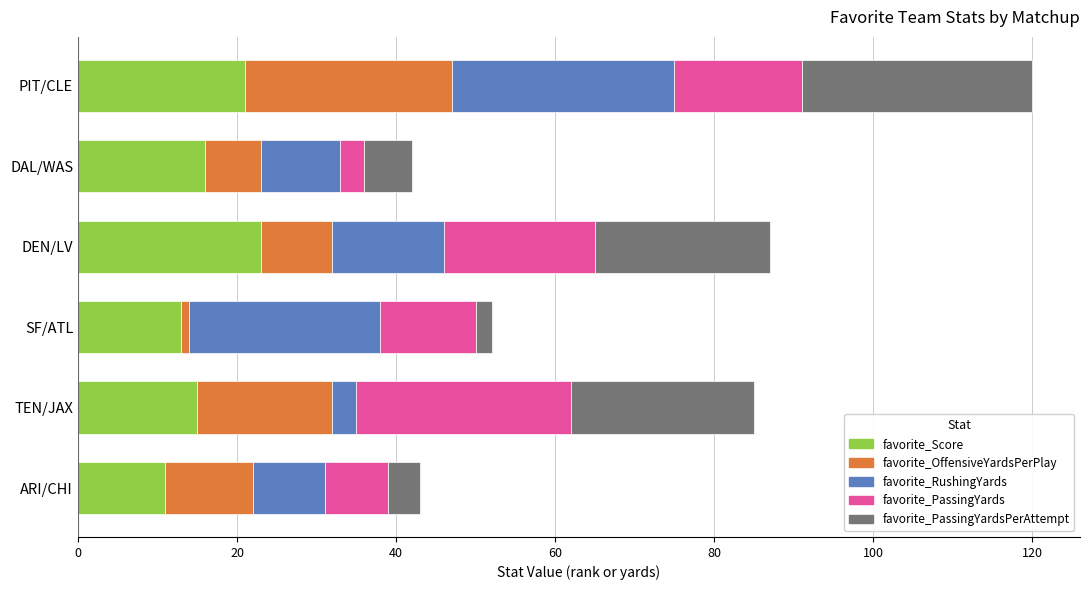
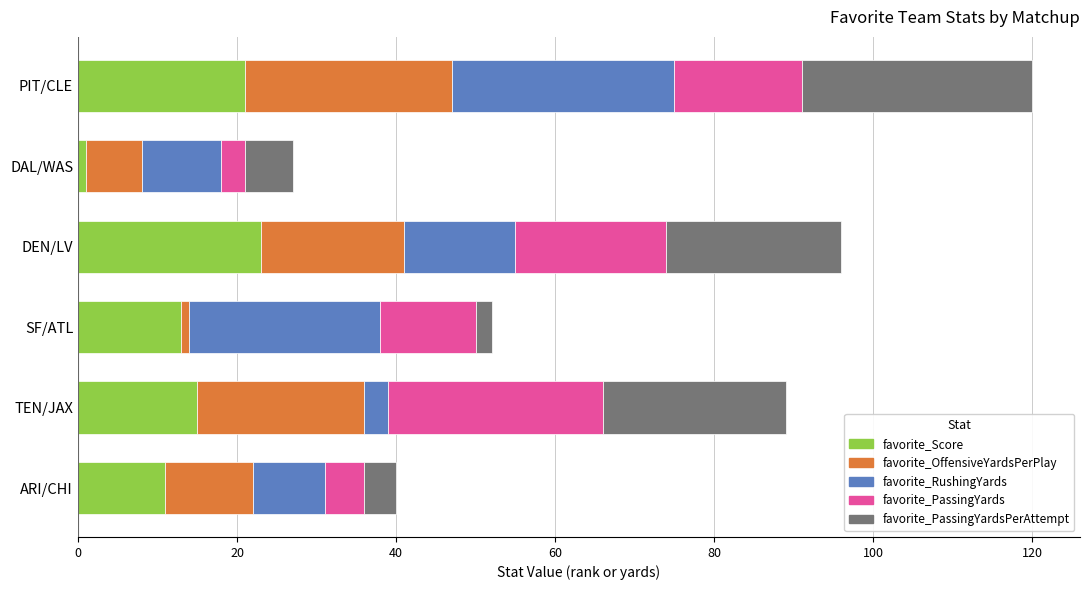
  {
    "favorite_Score": {
      "PIT/CLE": 21,
-     "DAL/WAS": 16,
+     "DAL/WAS": 1,
      "DEN/LV": 23,
      "SF/ATL": 13,
      "TEN/JAX": 15,
      "ARI/CHI": 11
    },
    "favorite_OffensiveYardsPerPlay": {
      "PIT/CLE": 26,
      "DAL/WAS": 7,
-     "DEN/LV": 9,
+     "DEN/LV": 18,
      "SF/ATL": 1,
-     "TEN/JAX": 17,
+     "TEN/JAX": 21,
      "ARI/CHI": 11
    },
    "favorite_RushingYards": {
      "PIT/CLE": 28,
      "DAL/WAS": 10,
      "DEN/LV": 14,
      "SF/ATL": 24,
      "TEN/JAX": 3,
      "ARI/CHI": 9
    },
    "favorite_PassingYards": {
      "PIT/CLE": 16,
      "DAL/WAS": 3,
      "DEN/LV": 19,
      "SF/ATL": 12,
      "TEN/JAX": 27,
-     "ARI/CHI": 8
+     "ARI/CHI": 5
    },
    "favorite_PassingYardsPerAttempt": {
      "PIT/CLE": 29,
      "DAL/WAS": 6,
      "DEN/LV": 22,
      "SF/ATL": 2,
      "TEN/JAX": 23,
      "ARI/CHI": 4
    }
  }
